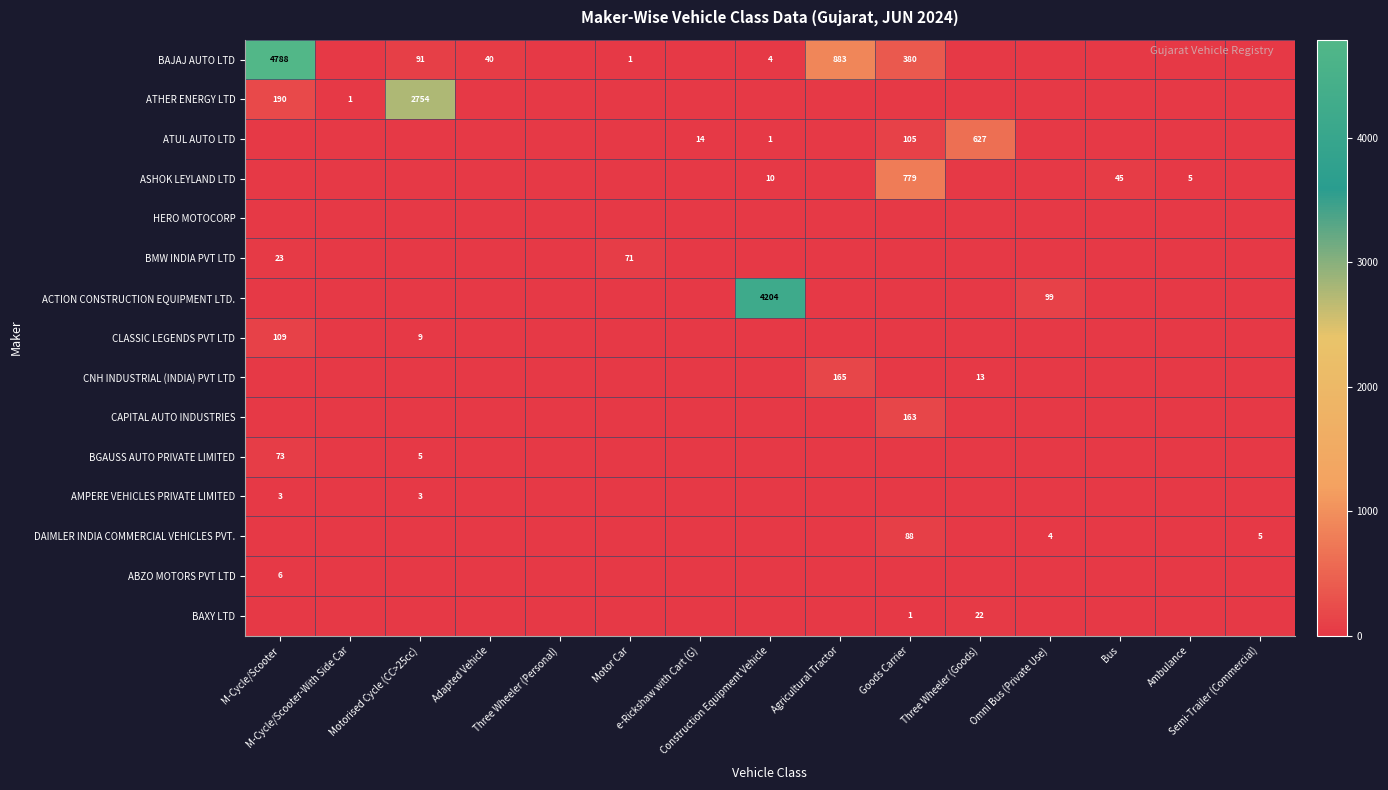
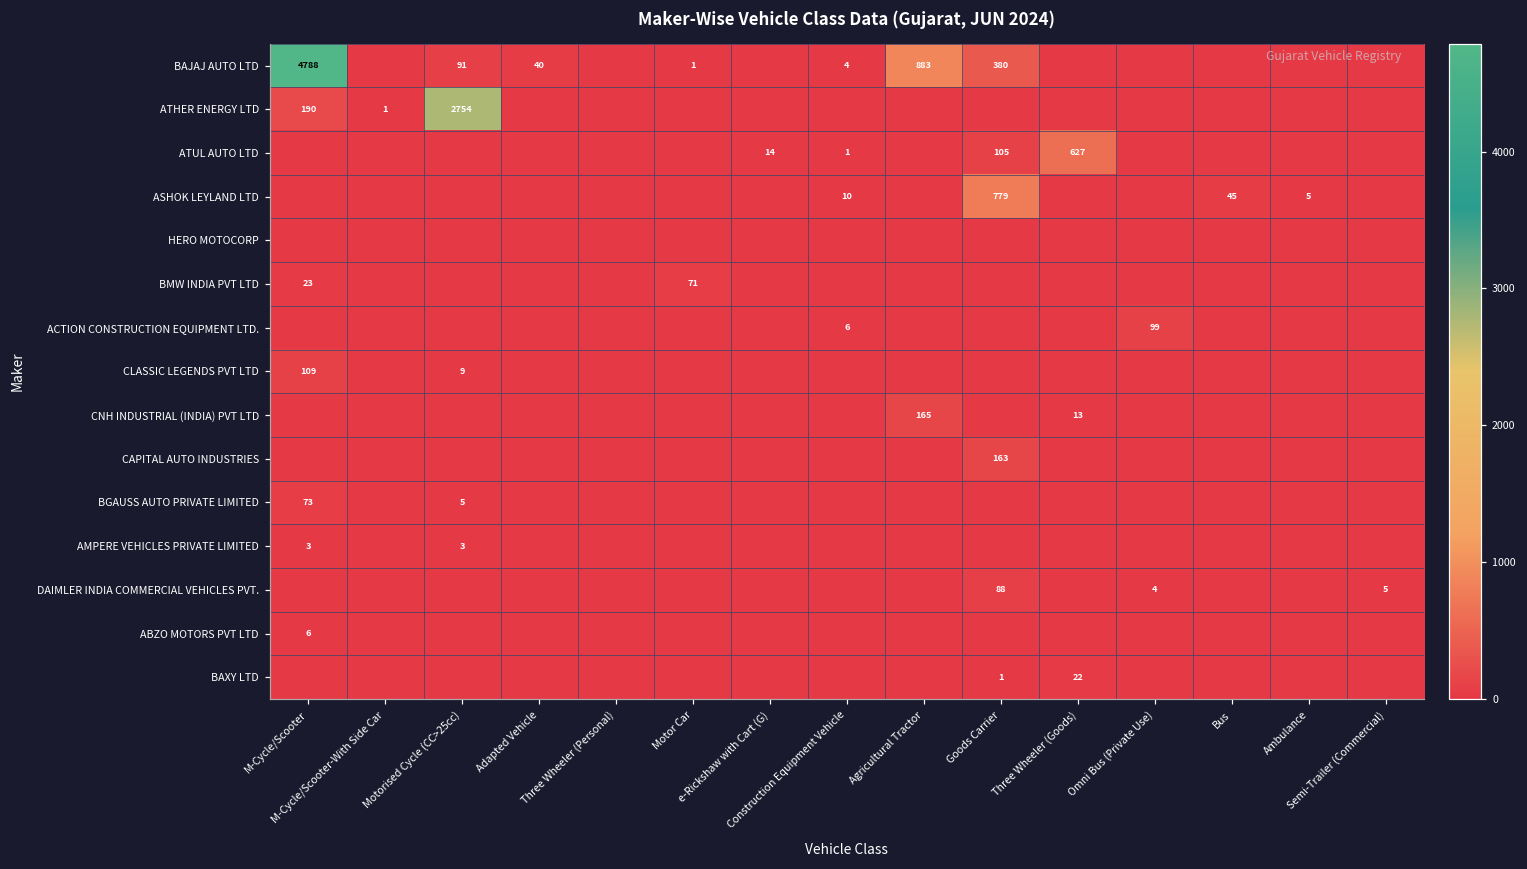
  {
    "BAJAJ AUTO LTD": {
      "M-Cycle/Scooter": 4788,
      "Motorised Cycle (CC>25cc)": 91,
      "Adapted Vehicle": 40,
      "Motor Car": 1,
      "Construction Equipment Vehicle": 4,
      "Agricultural Tractor": 883,
      "Goods Carrier": 380
    },
    "ATHER ENERGY LTD": {
      "M-Cycle/Scooter": 190,
      "M-Cycle/Scooter-With Side Car": 1,
      "Motorised Cycle (CC>25cc)": 2754
    },
    "ATUL AUTO LTD": {
      "e-Rickshaw with Cart (G)": 14,
      "Construction Equipment Vehicle": 1,
      "Goods Carrier": 105,
      "Three Wheeler (Goods)": 627
    },
    "ASHOK LEYLAND LTD": {
      "Construction Equipment Vehicle": 10,
      "Goods Carrier": 779,
      "Bus": 45,
      "Ambulance": 5
    },
    "BMW INDIA PVT LTD": {
      "M-Cycle/Scooter": 23,
      "Motor Car": 71
    },
    "ACTION CONSTRUCTION EQUIPMENT LTD.": {
-     "Construction Equipment Vehicle": 4204,
+     "Construction Equipment Vehicle": 6,
      "Omni Bus (Private Use)": 99
    },
    "CLASSIC LEGENDS PVT LTD": {
      "M-Cycle/Scooter": 109,
      "Motorised Cycle (CC>25cc)": 9
    },
    "CNH INDUSTRIAL (INDIA) PVT LTD": {
      "Agricultural Tractor": 165,
      "Three Wheeler (Goods)": 13
    },
    "CAPITAL AUTO INDUSTRIES": {
      "Goods Carrier": 163
    },
    "BGAUSS AUTO PRIVATE LIMITED": {
      "M-Cycle/Scooter": 73,
      "Motorised Cycle (CC>25cc)": 5
    },
    "AMPERE VEHICLES PRIVATE LIMITED": {
      "M-Cycle/Scooter": 3,
      "Motorised Cycle (CC>25cc)": 3
    },
    "DAIMLER INDIA COMMERCIAL VEHICLES PVT.": {
      "Goods Carrier": 88,
      "Omni Bus (Private Use)": 4,
      "Semi-Trailer (Commercial)": 5
    },
    "ABZO MOTORS PVT LTD": {
      "M-Cycle/Scooter": 6
    },
    "BAXY LTD": {
      "Goods Carrier": 1,
      "Three Wheeler (Goods)": 22
    }
  }
